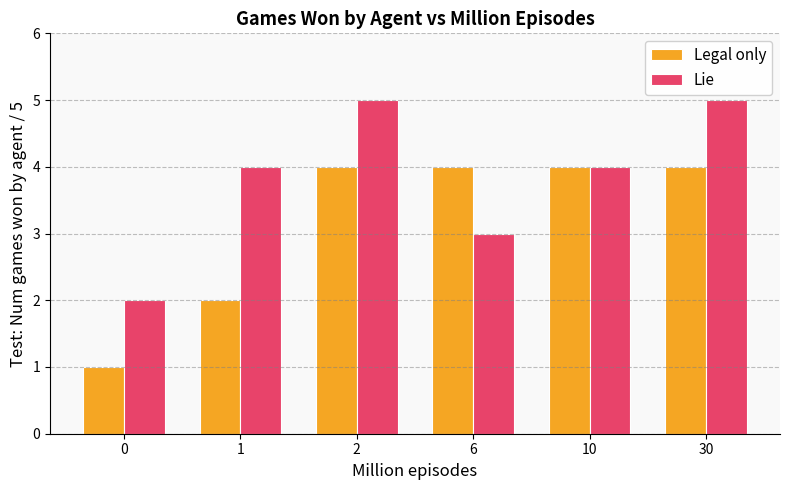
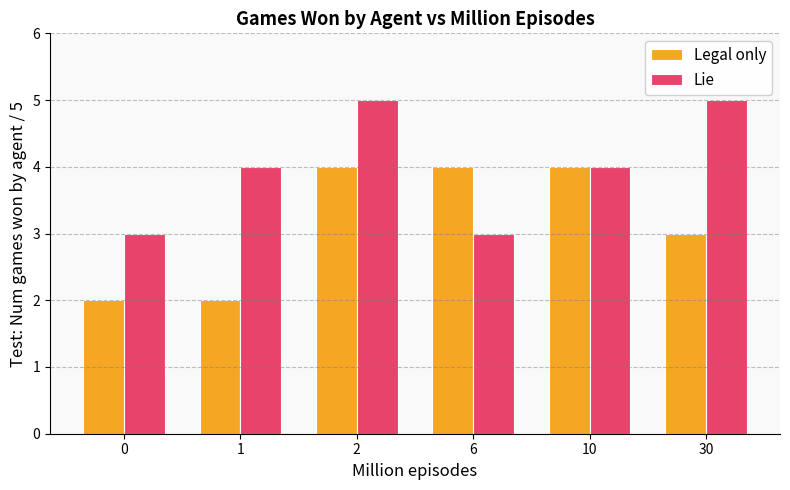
  {
    "Legal only": {
-     "0": 1,
+     "0": 2,
      "1": 2,
      "2": 4,
      "6": 4,
      "10": 4,
-     "30": 4
+     "30": 3
    },
    "Lie": {
-     "0": 2,
+     "0": 3,
      "1": 4,
      "2": 5,
      "6": 3,
      "10": 4,
      "30": 5
    }
  }
